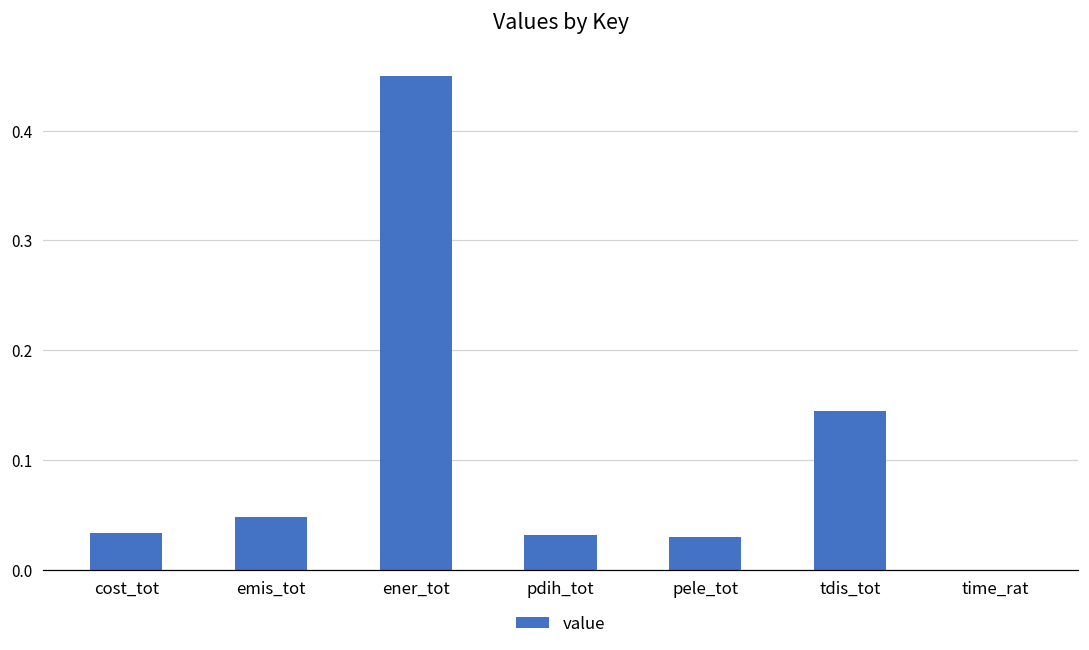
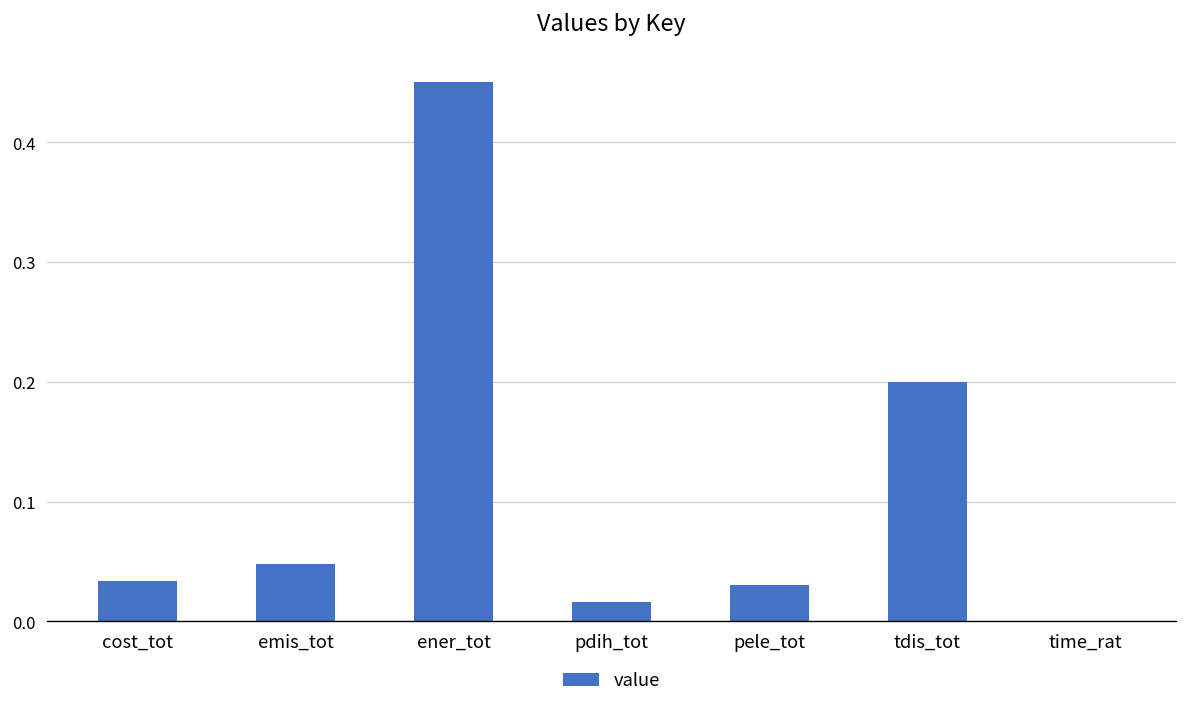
  {
    "cost_tot": 0.03,
    "emis_tot": 0.05,
    "ener_tot": 0.45,
-   "pdih_tot": 0.03,
+   "pdih_tot": 0.02,
    "pele_tot": 0.03,
-   "tdis_tot": 0.14
+   "tdis_tot": 0.20
  }
